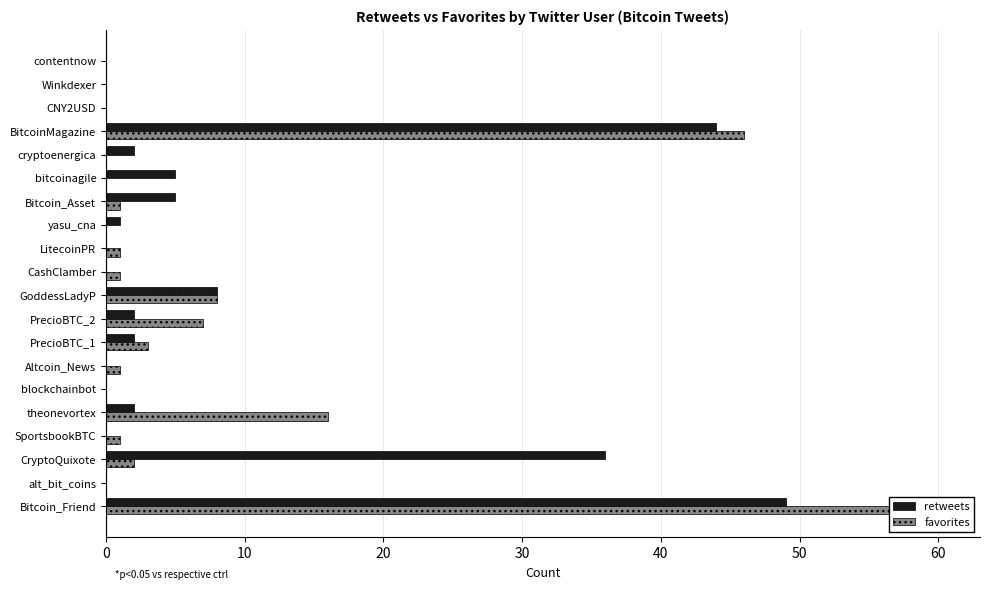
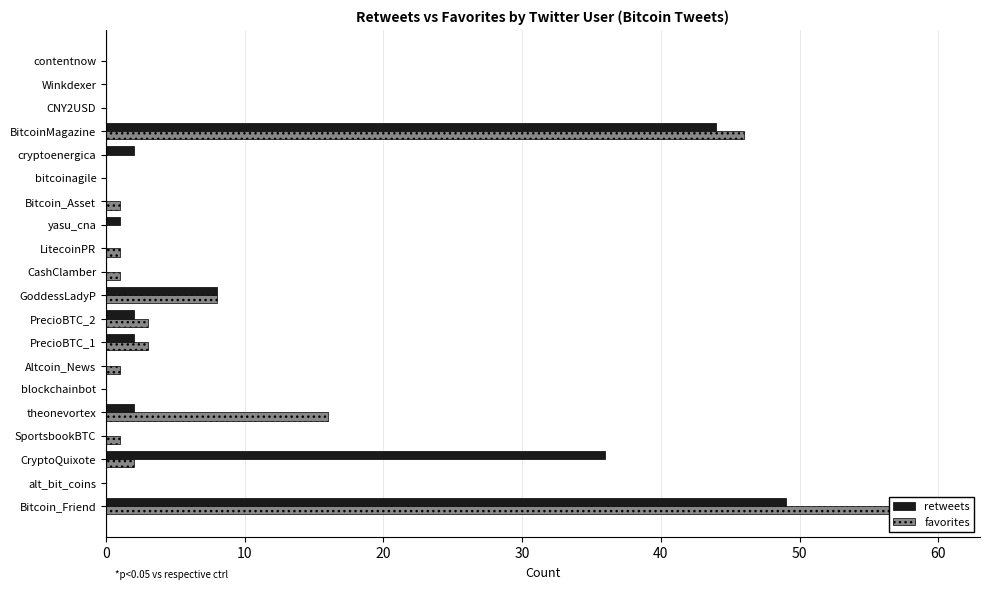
  {
    "retweets": {
      "contentnow": 0,
      "Winkdexer": 0,
      "CNY2USD": 0,
      "BitcoinMagazine": 44,
      "cryptoenergica": 2,
-     "bitcoinagile": 5,
-     "Bitcoin_Asset": 5,
+     "bitcoinagile": 0,
+     "Bitcoin_Asset": 0,
      "yasu_cna": 1,
      "LitecoinPR": 0,
      "CashClamber": 0,
      "GoddessLadyP": 8,
      "PrecioBTC_2": 2,
      "PrecioBTC_1": 2,
      "Altcoin_News": 0,
      "blockchainbot": 0,
      "theonevortex": 2,
      "SportsbookBTC": 0,
      "CryptoQuixote": 36,
      "alt_bit_coins": 0,
      "Bitcoin_Friend": 49
    },
    "favorites": {
      "contentnow": 0,
      "Winkdexer": 0,
      "CNY2USD": 0,
      "BitcoinMagazine": 46,
      "cryptoenergica": 0,
      "bitcoinagile": 0,
      "Bitcoin_Asset": 1,
      "yasu_cna": 0,
      "LitecoinPR": 1,
      "CashClamber": 1,
      "GoddessLadyP": 8,
-     "PrecioBTC_2": 7,
+     "PrecioBTC_2": 3,
      "PrecioBTC_1": 3,
      "Altcoin_News": 1,
      "blockchainbot": 0,
      "theonevortex": 16,
      "SportsbookBTC": 1,
      "CryptoQuixote": 2,
      "alt_bit_coins": 0
    }
  }
